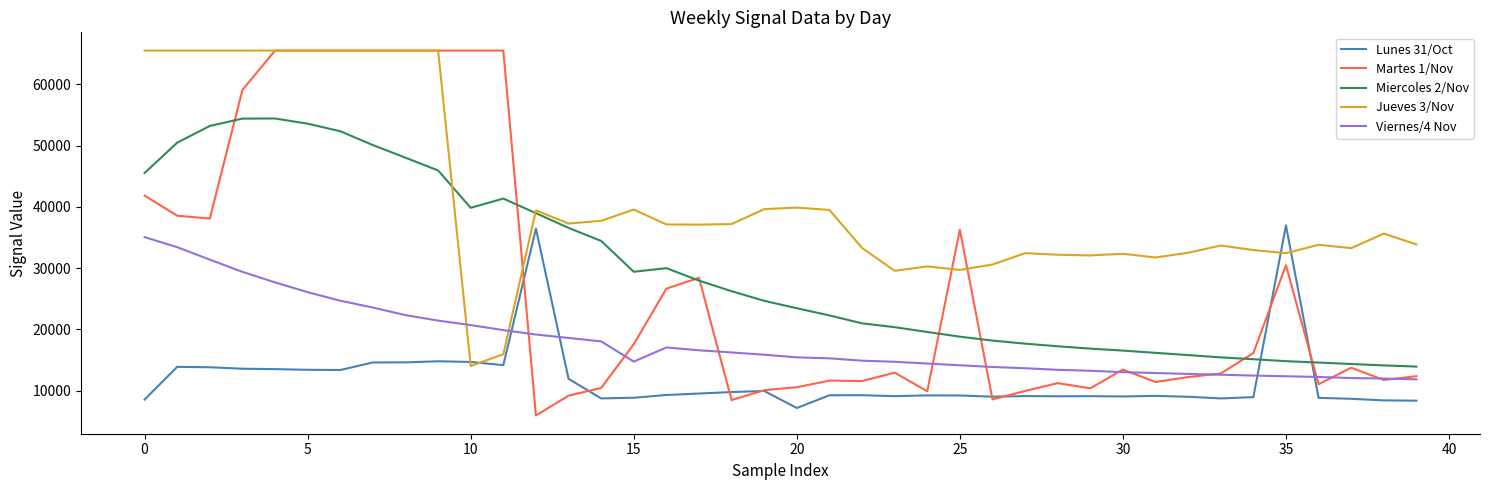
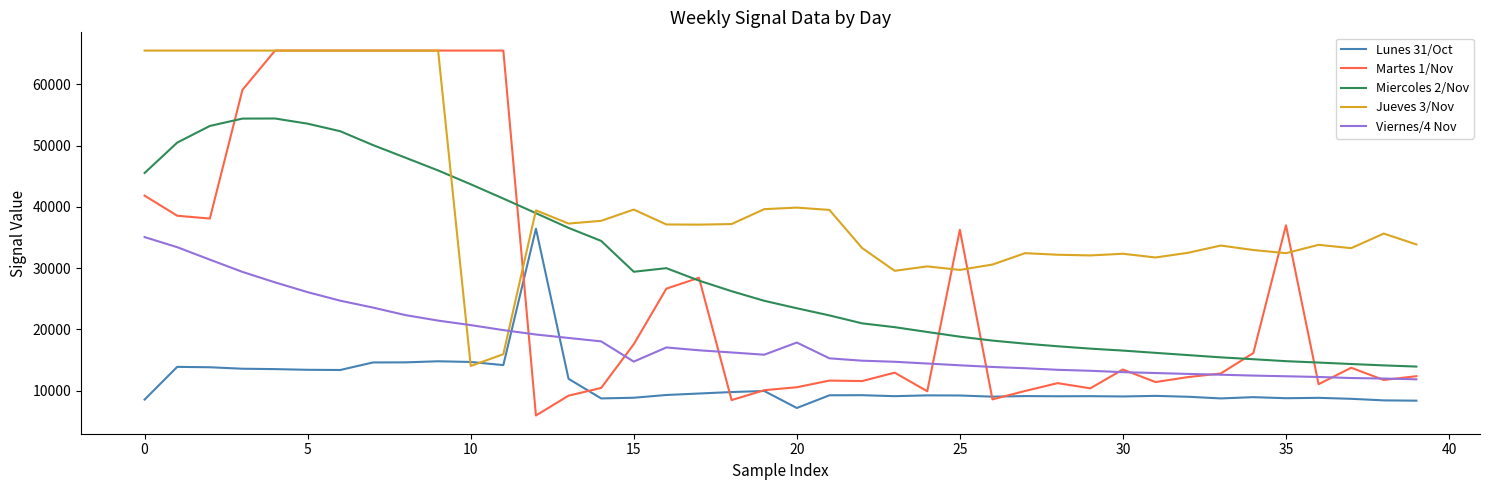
  {
    "Lunes 31/Oct": {
      "0": 9000,
      "5": 13000,
      "10": 15000,
      "15": 9000,
      "20": 7000,
      "25": 9000,
      "30": 9000,
-     "35": 37000
+     "35": 9000
    },
    "Martes 1/Nov": {
      "0": 42000,
      "10": 66000,
      "15": 18000,
      "20": 11000,
      "25": 36000,
      "30": 13000,
-     "35": 30000
+     "35": 37000
    },
    "Miercoles 2/Nov": {
      "0": 46000,
      "5": 54000,
-     "10": 40000,
+     "10": 44000,
      "15": 29000,
      "20": 23000,
      "25": 19000,
      "30": 17000,
      "35": 15000
    },
    "Jueves 3/Nov": {
      "0": 66000,
      "10": 14000,
      "15": 40000,
      "20": 40000,
      "25": 30000,
      "30": 32000,
      "35": 32000
    },
    "Viernes/4 Nov": {
      "0": 35000,
      "5": 26000,
      "10": 21000,
      "15": 15000,
-     "20": 15000,
+     "20": 18000,
      "25": 14000,
      "30": 13000,
      "35": 12000
    }
  }
